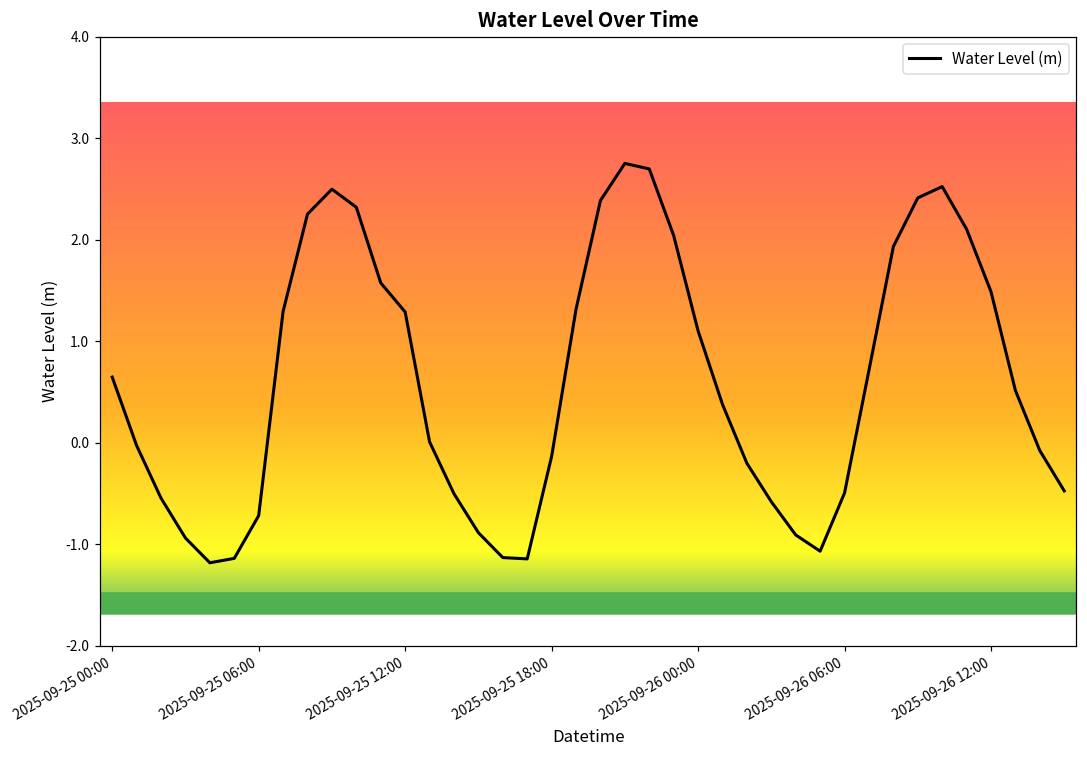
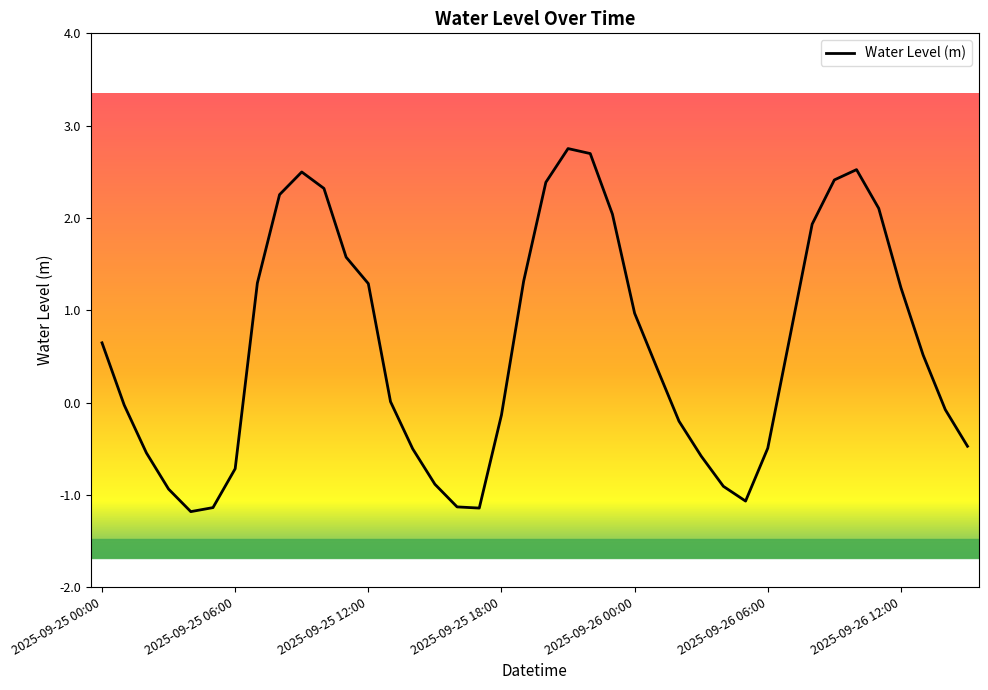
  {
    "2025-09-25 00:00": 0.6,
    "2025-09-25 06:00": -0.7,
    "2025-09-25 12:00": 1.3,
    "2025-09-25 18:00": -0.1,
-   "2025-09-26 00:00": 1.1,
+   "2025-09-26 00:00": 1.0,
    "2025-09-26 06:00": -0.5,
-   "2025-09-26 12:00": 1.5
+   "2025-09-26 12:00": 1.2
  }
